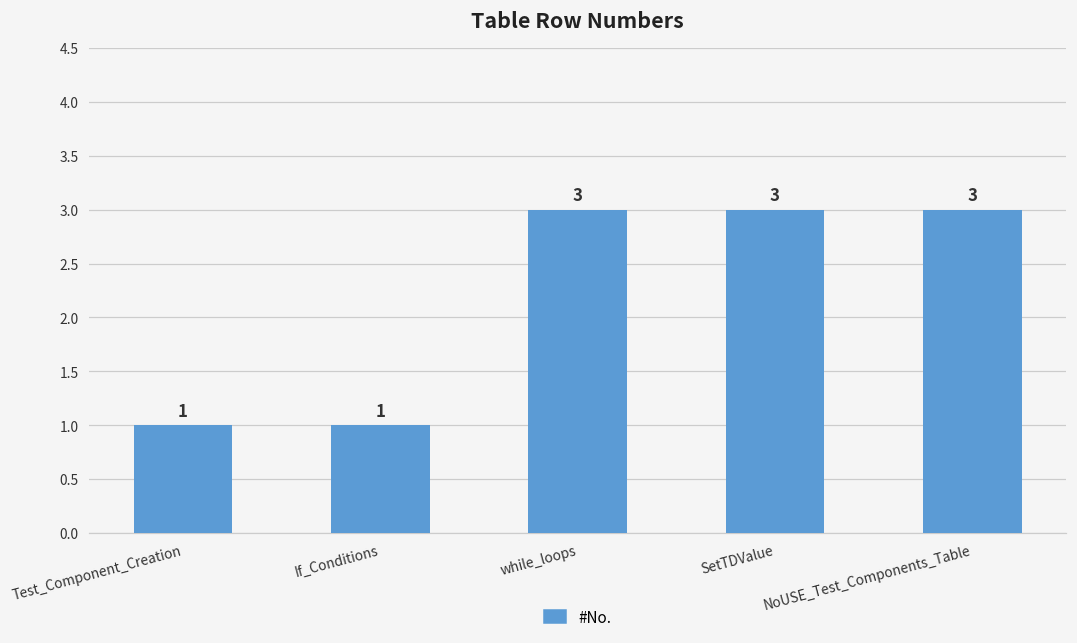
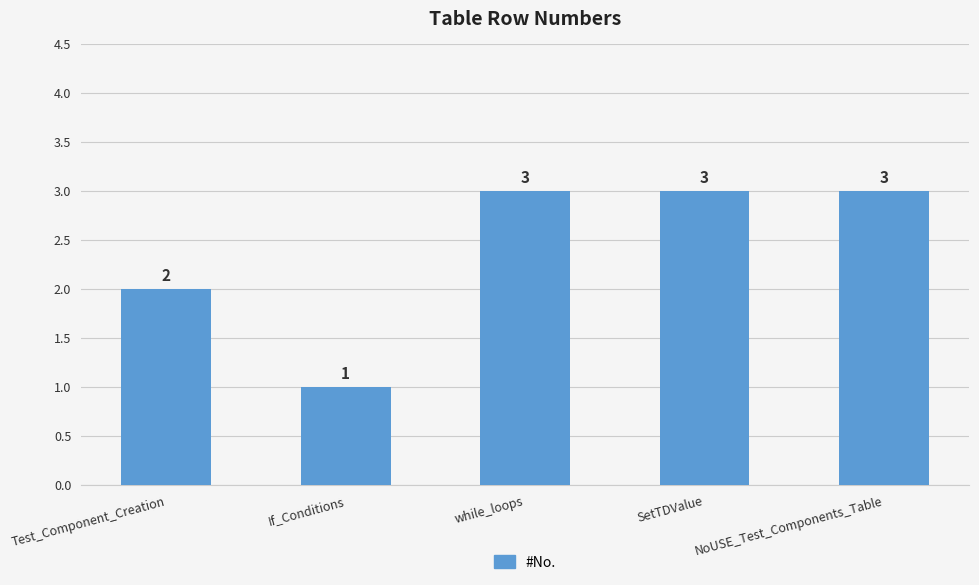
  {
-   "Test_Component_Creation": 1,
+   "Test_Component_Creation": 2,
    "If_Conditions": 1,
    "while_loops": 3,
    "SetTDValue": 3,
    "NoUSE_Test_Components_Table": 3
  }
